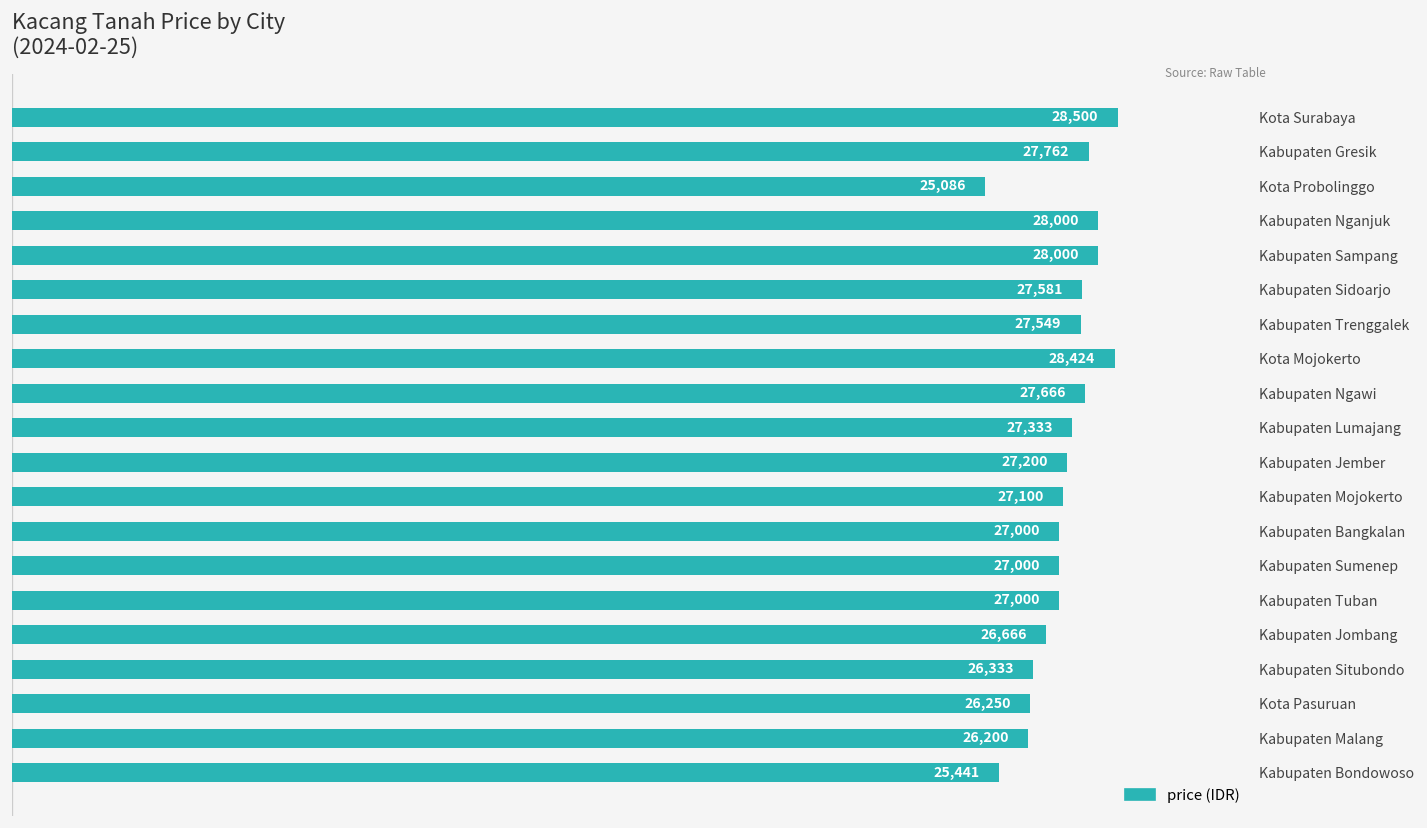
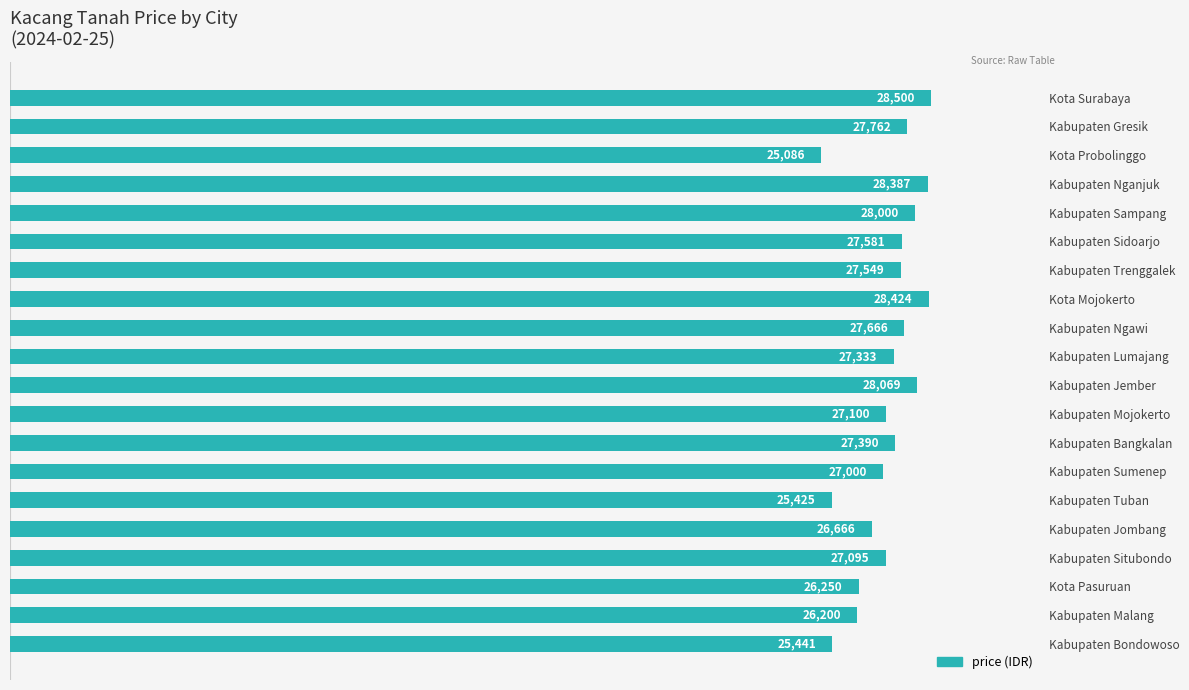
  {
    "Kota Surabaya": "28,500",
    "Kabupaten Gresik": "27,762",
    "Kota Probolinggo": "25,086",
-   "Kabupaten Nganjuk": "28,000",
+   "Kabupaten Nganjuk": "28,387",
    "Kabupaten Sampang": "28,000",
    "Kabupaten Sidoarjo": "27,581",
    "Kabupaten Trenggalek": "27,549",
    "Kota Mojokerto": "28,424",
    "Kabupaten Ngawi": "27,666",
    "Kabupaten Lumajang": "27,333",
-   "Kabupaten Jember": "27,200",
+   "Kabupaten Jember": "28,069",
    "Kabupaten Mojokerto": "27,100",
-   "Kabupaten Bangkalan": "27,000",
+   "Kabupaten Bangkalan": "27,390",
    "Kabupaten Sumenep": "27,000",
-   "Kabupaten Tuban": "27,000",
+   "Kabupaten Tuban": "25,425",
    "Kabupaten Jombang": "26,666",
-   "Kabupaten Situbondo": "26,333",
+   "Kabupaten Situbondo": "27,095",
    "Kota Pasuruan": "26,250",
    "Kabupaten Malang": "26,200",
    "Kabupaten Bondowoso": "25,441"
  }
